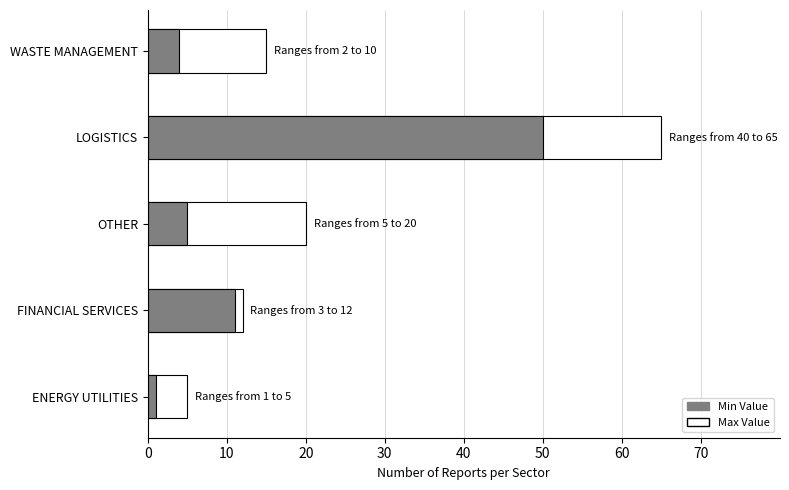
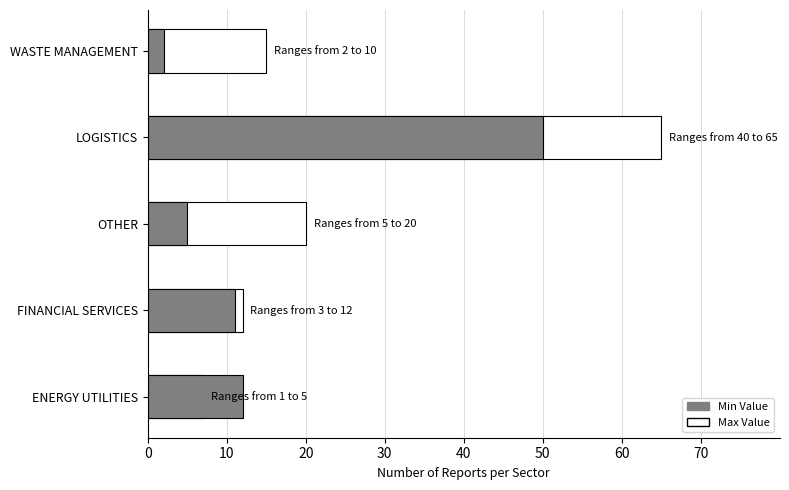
  {
    "Max Value": {
-     "ENERGY UTILITIES": 5
+     "ENERGY UTILITIES": 7
    },
    "Min Value": {
-     "WASTE MANAGEMENT": 4,
-     "ENERGY UTILITIES": 1
+     "WASTE MANAGEMENT": 2,
+     "ENERGY UTILITIES": 12
    }
  }
